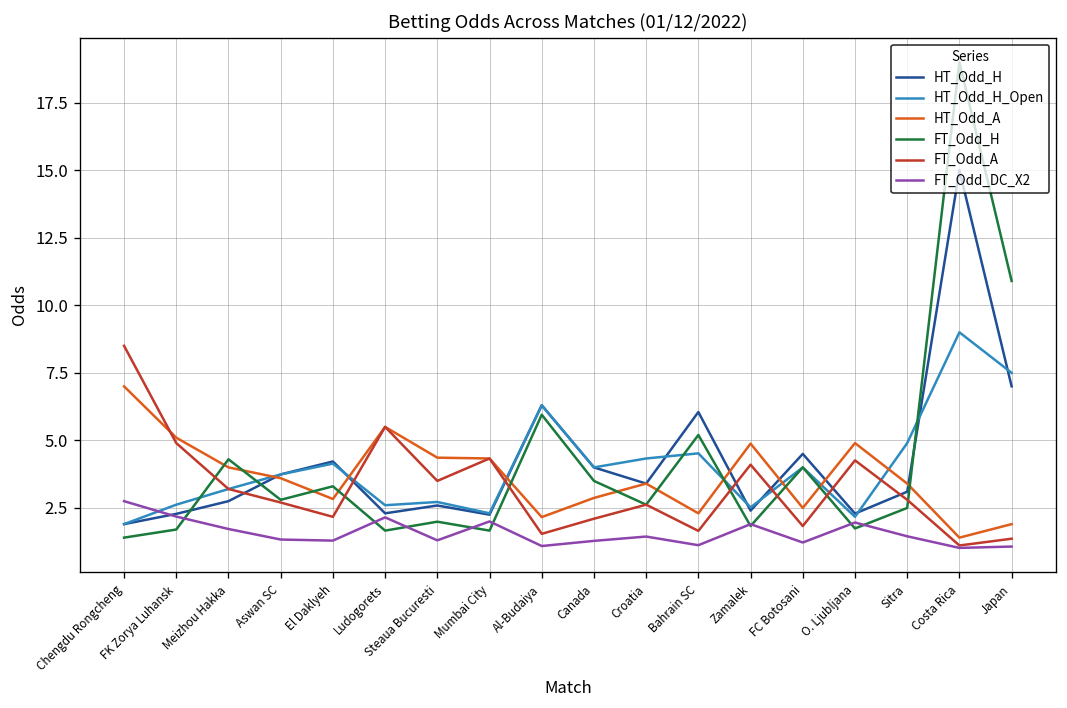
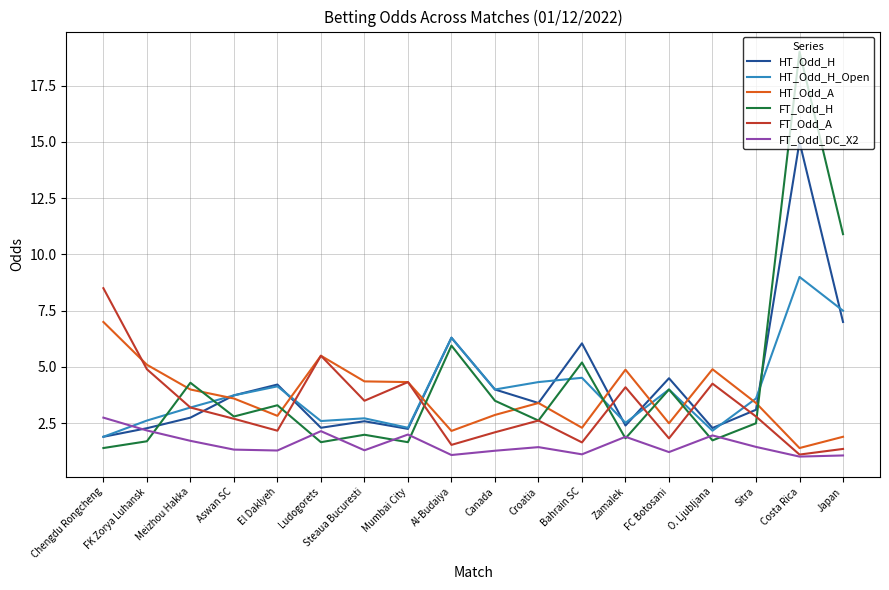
  {
    "HT_Odd_H": {
      "Meizhou Hakka": 2.8,
      "Ludogorets": 2.3,
      "Steaua Bucuresti": 2.6,
      "Bahrain SC": 6.1,
      "Zamalek": 2.4,
      "FC Botosani": 4.5,
      "O. Ljubljana": 2.3,
      "Sitra": 3.1,
      "Japan": 7.0
    },
    "HT_Odd_H_Open": {
      "FK Zorya Luhansk": 2.6,
      "Ludogorets": 2.6,
      "Steaua Bucuresti": 2.7,
      "Croatia": 4.3,
      "Bahrain SC": 4.5,
      "Zamalek": 2.5,
      "O. Ljubljana": 2.2,
-     "Sitra": 4.9,
+     "Sitra": 3.6,
      "Costa Rica": 9.0,
      "Japan": 7.5
    },
    "FT_Odd_H": {
      "Chengdu Rongcheng": 1.4,
      "FK Zorya Luhansk": 1.7,
      "Meizhou Hakka": 4.3,
      "El Daklyeh": 3.3,
      "Ludogorets": 1.7,
      "Steaua Bucuresti": 2.0,
      "Mumbai City": 1.7,
      "Al-Budaiya": 6.0,
      "Canada": 3.5,
      "Bahrain SC": 5.2,
      "O. Ljubljana": 1.7,
      "Sitra": 2.5,
      "Japan": 10.9
    },
    "FT_Odd_DC_X2": {
      "Chengdu Rongcheng": 2.8,
      "Meizhou Hakka": 1.7,
      "Aswan SC": 1.3,
      "El Daklyeh": 1.3,
      "Ludogorets": 2.2,
      "Steaua Bucuresti": 1.3,
      "Mumbai City": 2.0,
      "Al-Budaiya": 1.1,
      "Canada": 1.3,
      "Croatia": 1.4,
      "Bahrain SC": 1.1,
      "FC Botosani": 1.2,
      "O. Ljubljana": 2.0,
      "Sitra": 1.5,
      "Japan": 1.1
    }
  }
